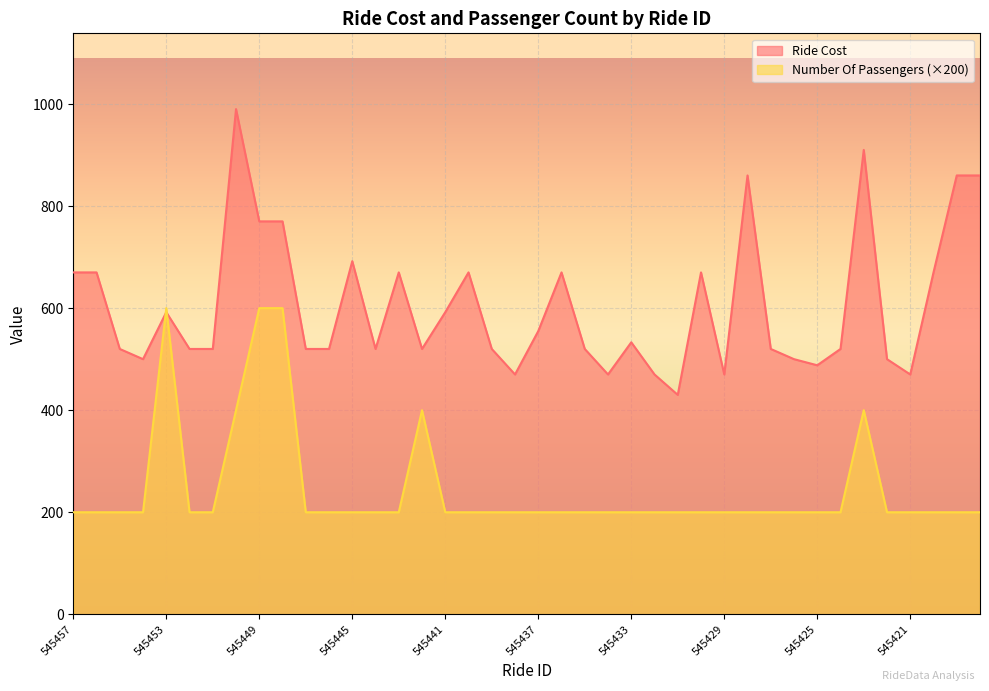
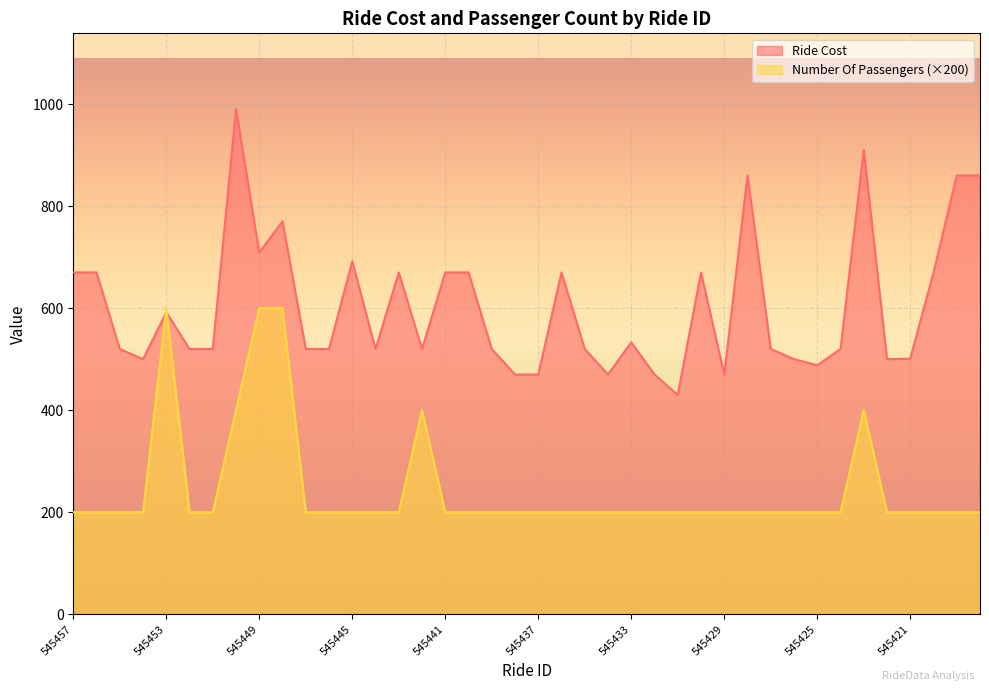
  {
    "Ride Cost": {
      "545457": 670,
      "545453": 590,
-     "545449": 770,
+     "545449": 710,
      "545445": 690,
-     "545441": 590,
-     "545437": 560,
+     "545441": 670,
+     "545437": 470,
      "545433": 530,
      "545429": 470,
      "545425": 490,
-     "545421": 470
+     "545421": 500
    },
    "Number Of Passengers (×200)": {
      "545457": 200,
      "545453": 600,
      "545449": 600,
      "545445": 200,
      "545441": 200,
      "545437": 200,
      "545433": 200,
      "545429": 200,
      "545425": 200,
      "545421": 200
    }
  }
